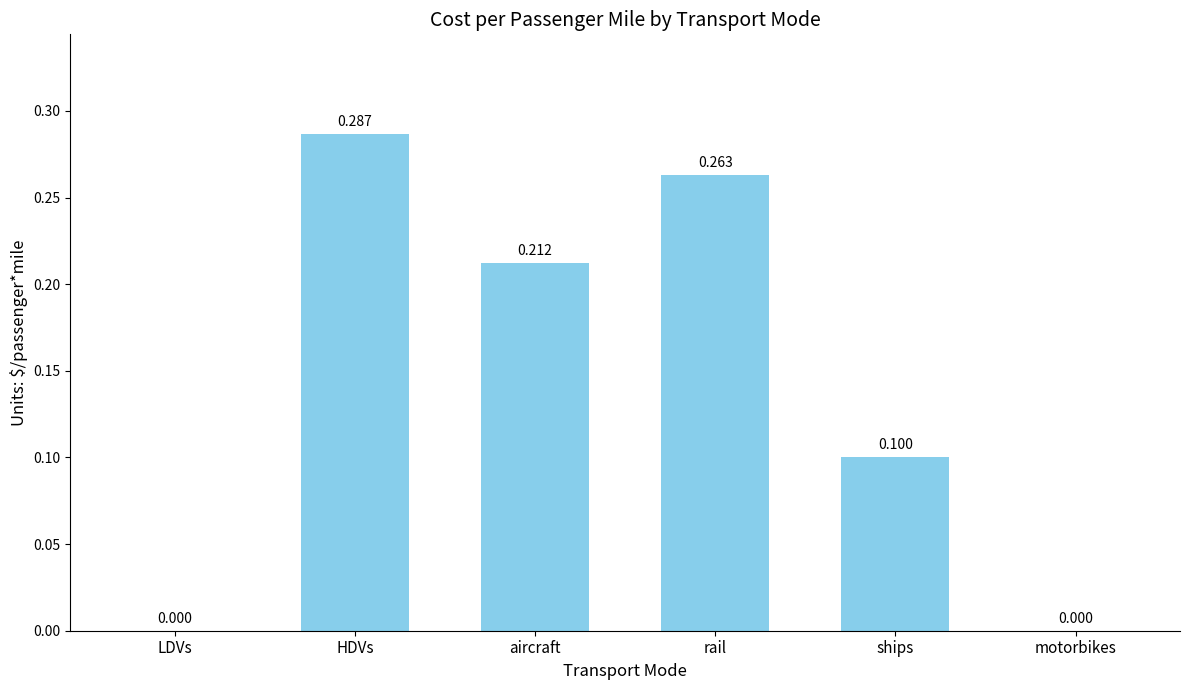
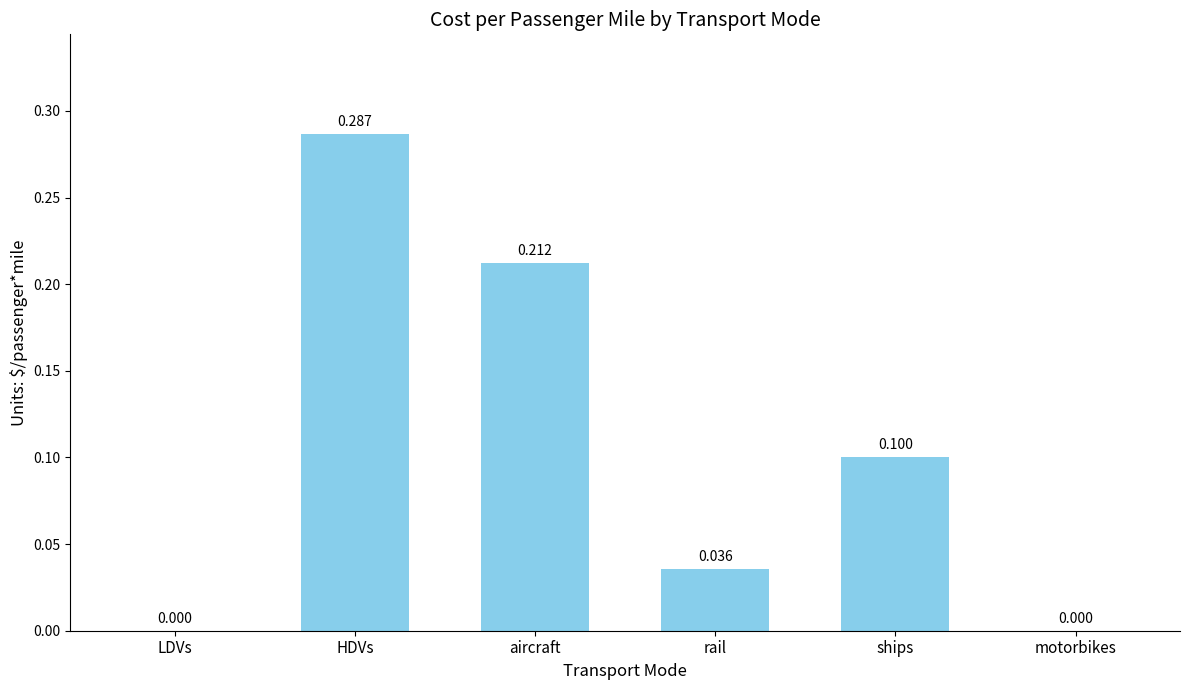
  {
    "LDVs": 0.000,
    "HDVs": 0.287,
    "aircraft": 0.212,
-   "rail": 0.263,
+   "rail": 0.036,
    "ships": 0.100,
    "motorbikes": 0.000
  }
